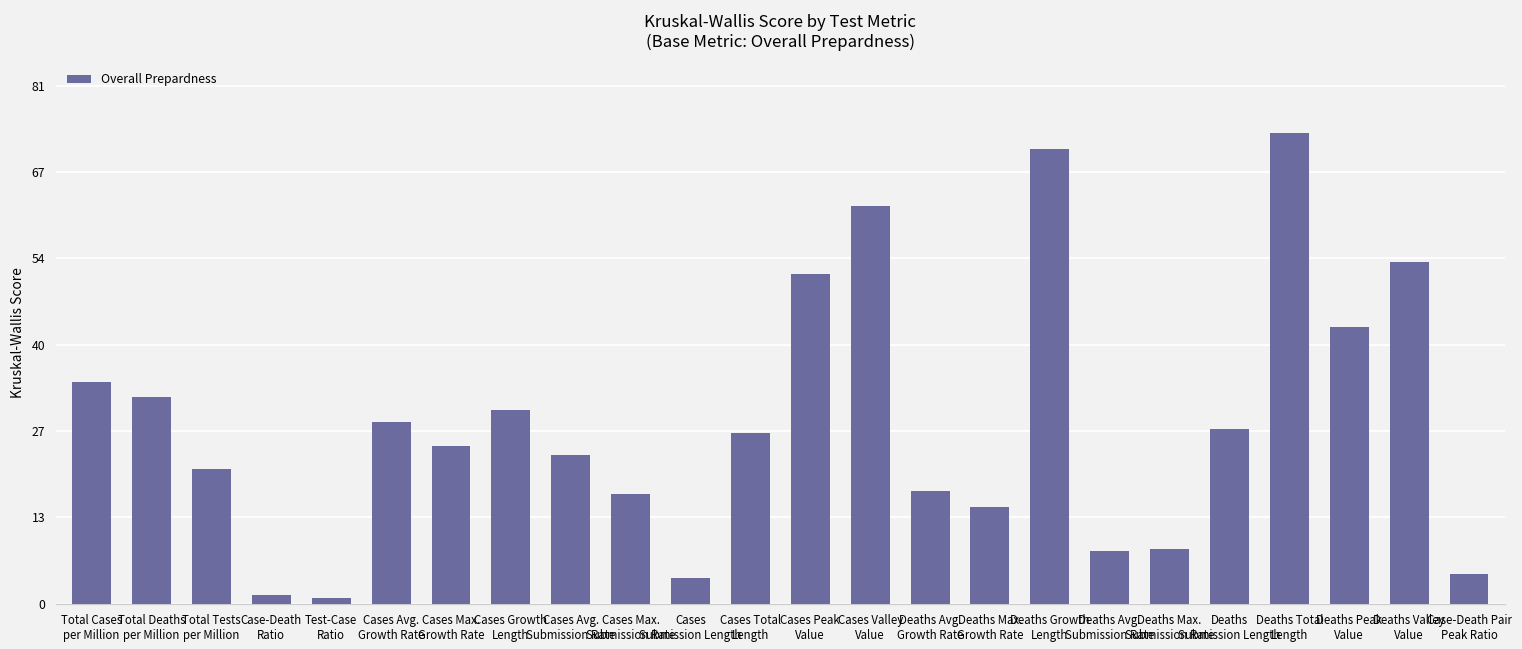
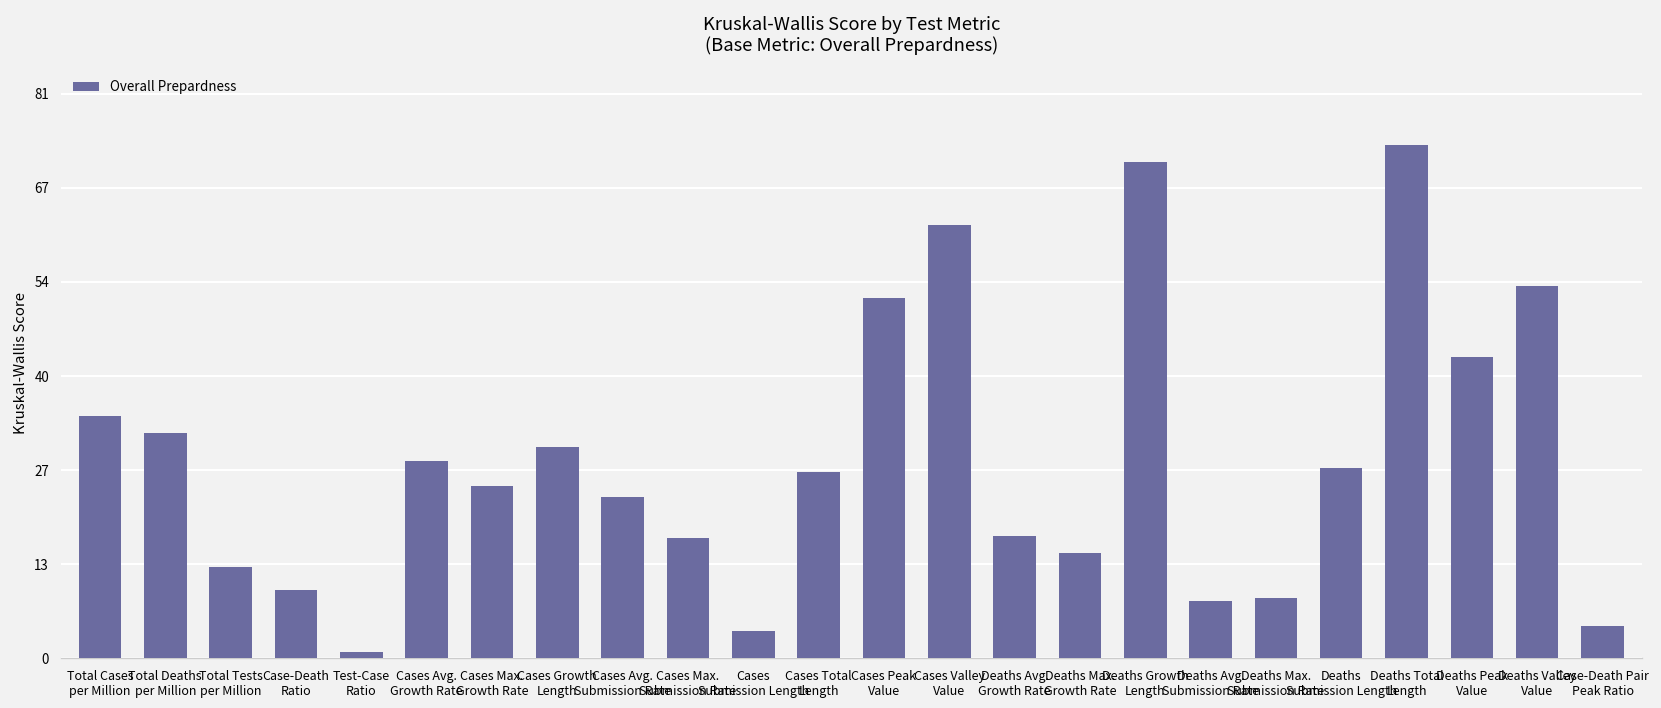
  {
    "Total Cases per Million": 35,
    "Total Deaths per Million": 32,
-   "Total Tests per Million": 21,
-   "Case-Death Ratio": 1,
+   "Total Tests per Million": 13,
+   "Case-Death Ratio": 10,
    "Test-Case Ratio": 1,
    "Cases Avg. Growth Rate": 28,
    "Cases Peak Value": 51,
    "Cases Valley Value": 62,
    "Deaths Avg. Growth Rate": 17,
    "Deaths Peak Value": 43
  }
